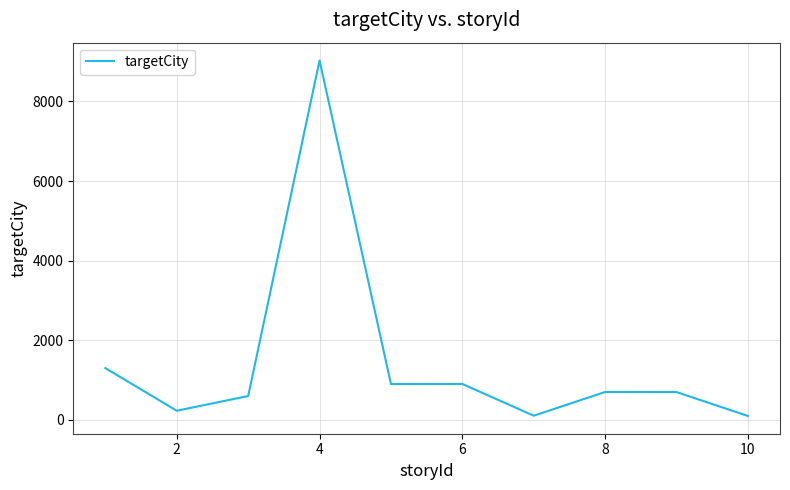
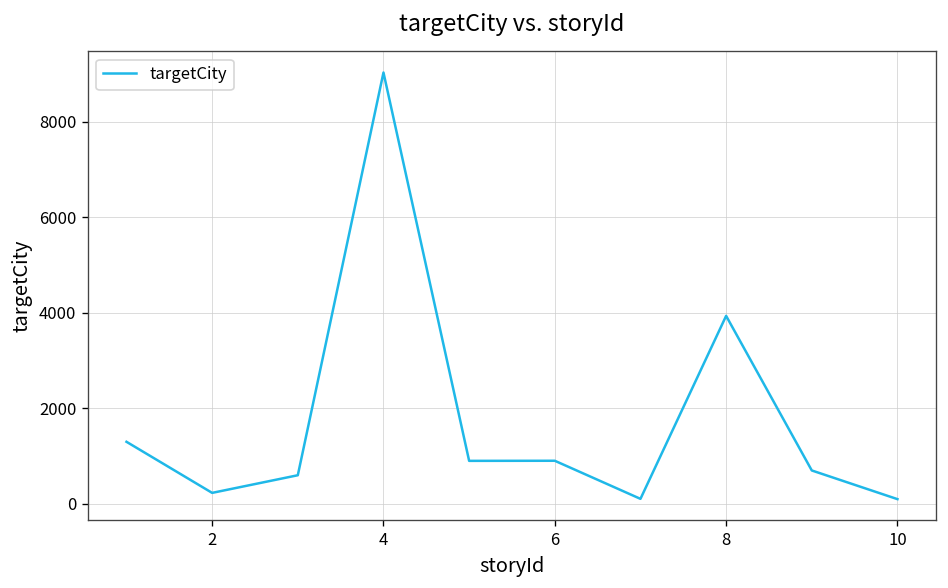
  {
    "2": 200,
    "4": 9000,
    "6": 900,
-   "8": 700,
+   "8": 3900,
    "10": 100
  }
